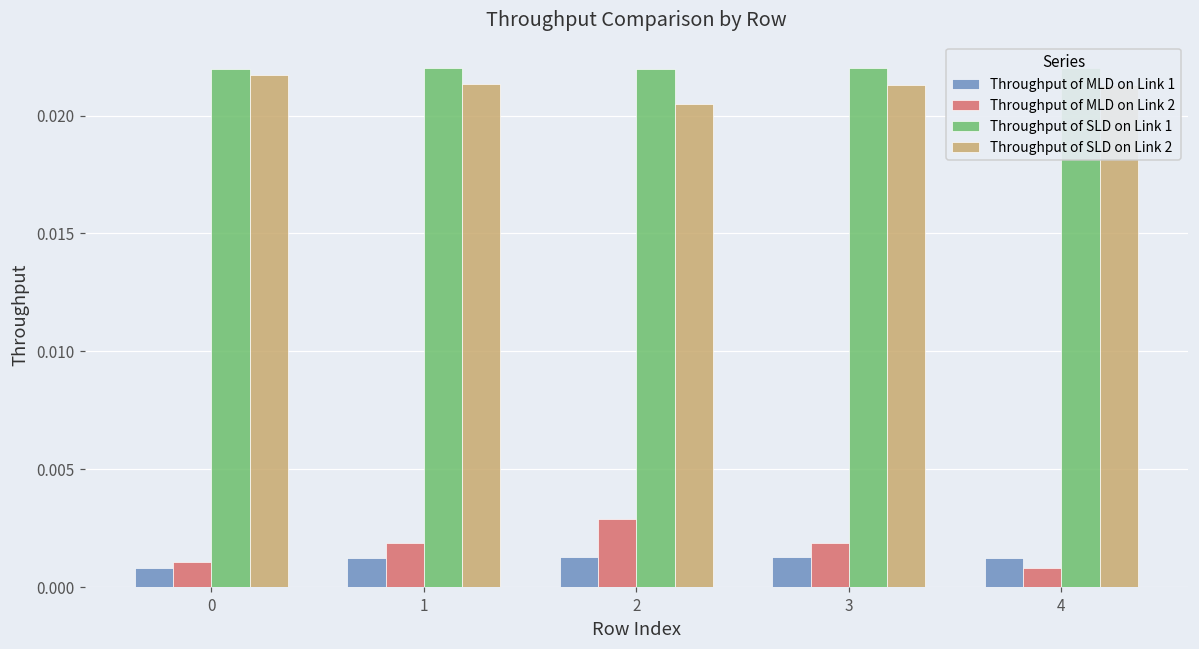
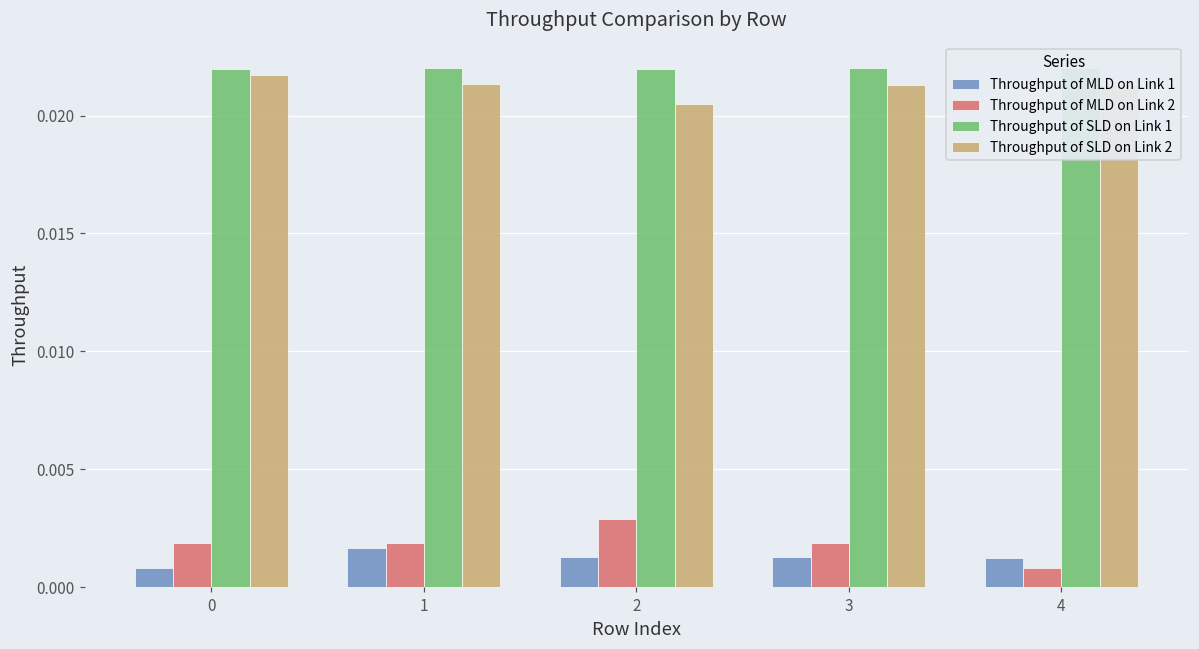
  {
    "Throughput of MLD on Link 1": {
      "0": 0.0008,
-     "1": 0.0013,
+     "1": 0.0017,
      "2": 0.0013,
      "3": 0.0013,
      "4": 0.0012
    },
    "Throughput of MLD on Link 2": {
-     "0": 0.0011,
+     "0": 0.0019,
      "1": 0.0019,
      "2": 0.0029,
      "3": 0.0019,
      "4": 0.0008
    },
    "Throughput of SLD on Link 1": {
      "0": 0.0220,
      "1": 0.0220,
      "2": 0.0220,
      "3": 0.0220
    },
    "Throughput of SLD on Link 2": {
      "0": 0.0217,
      "1": 0.0213,
      "2": 0.0205,
      "3": 0.0213
    }
  }
